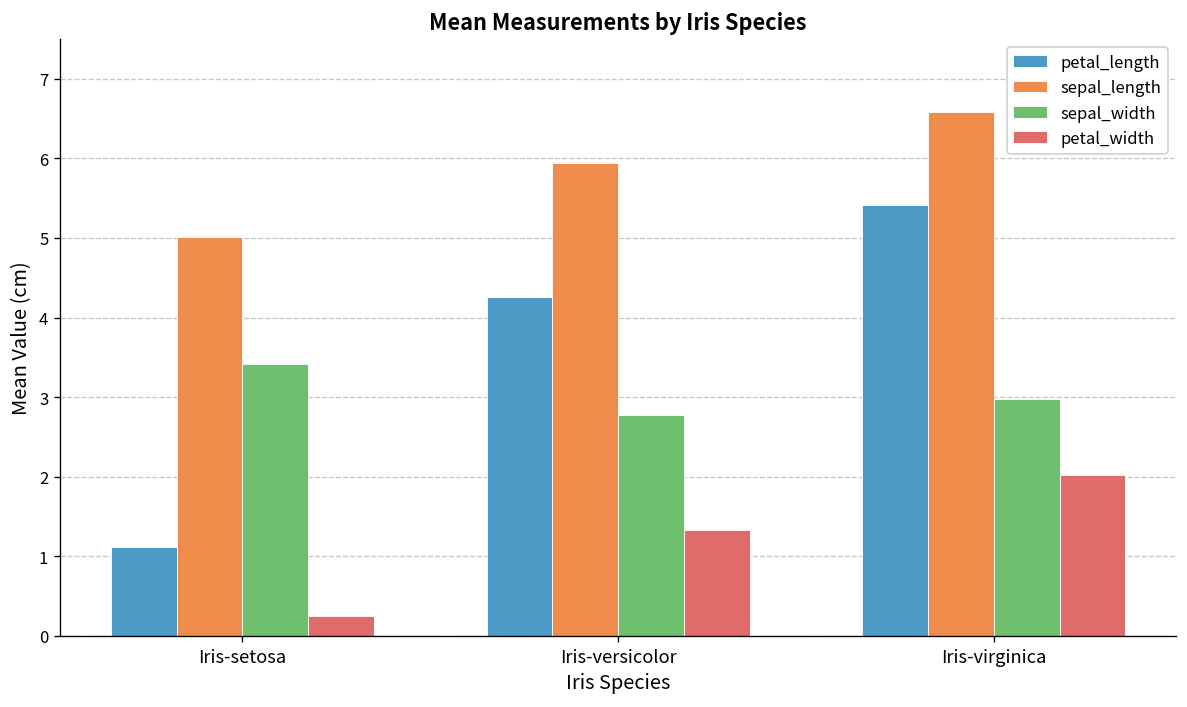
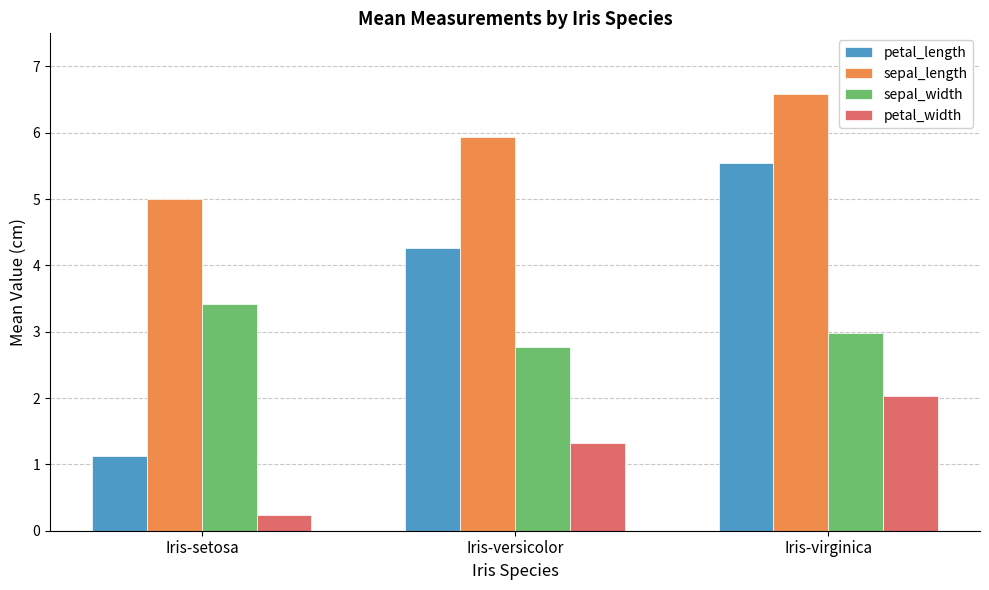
  {
    "petal_length": {
      "Iris-setosa": 1.1,
      "Iris-versicolor": 4.3,
-     "Iris-virginica": 5.4
+     "Iris-virginica": 5.6
    },
    "sepal_width": {
      "Iris-setosa": 3.4,
      "Iris-versicolor": 2.8,
      "Iris-virginica": 3.0
    }
  }
